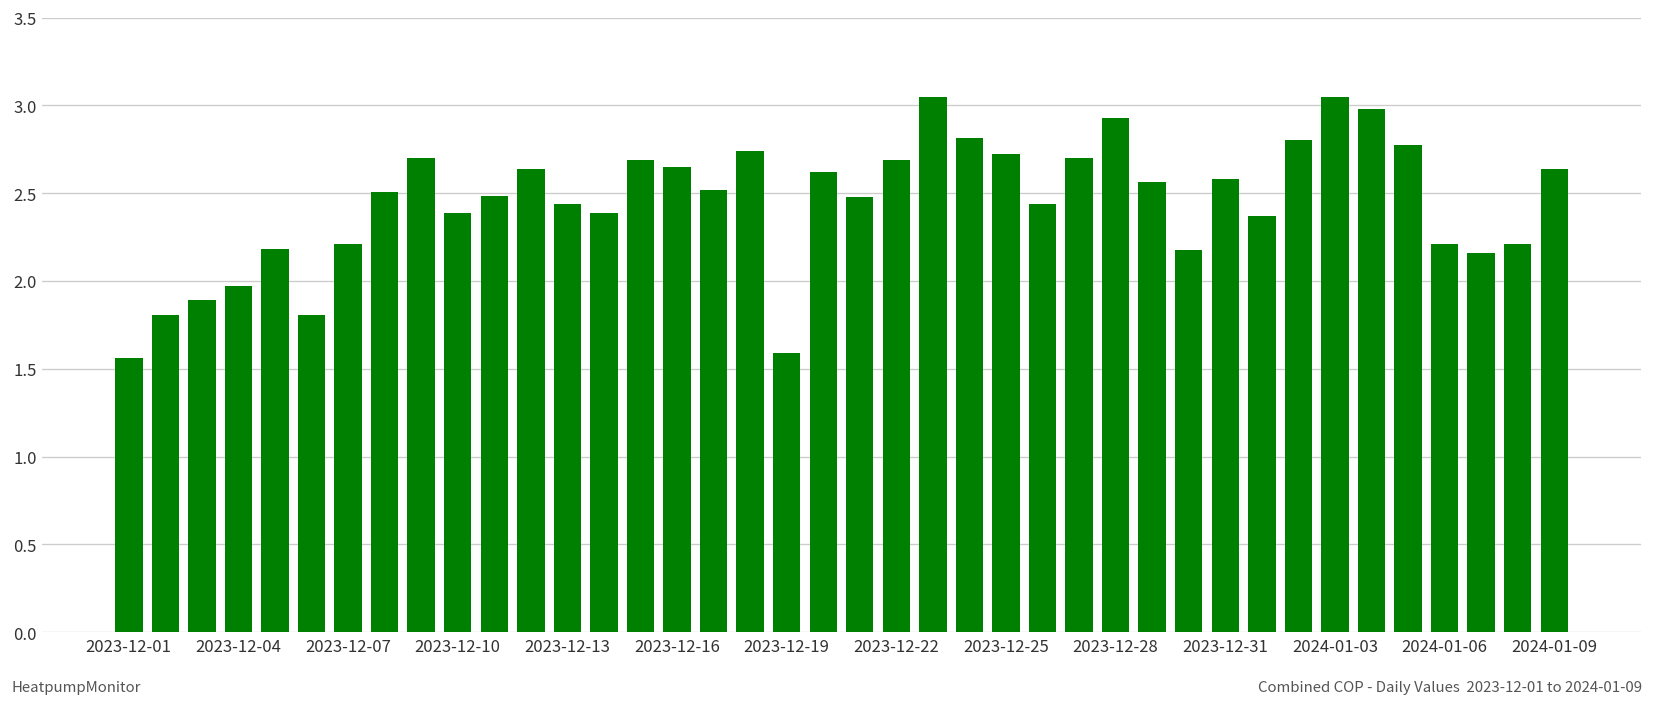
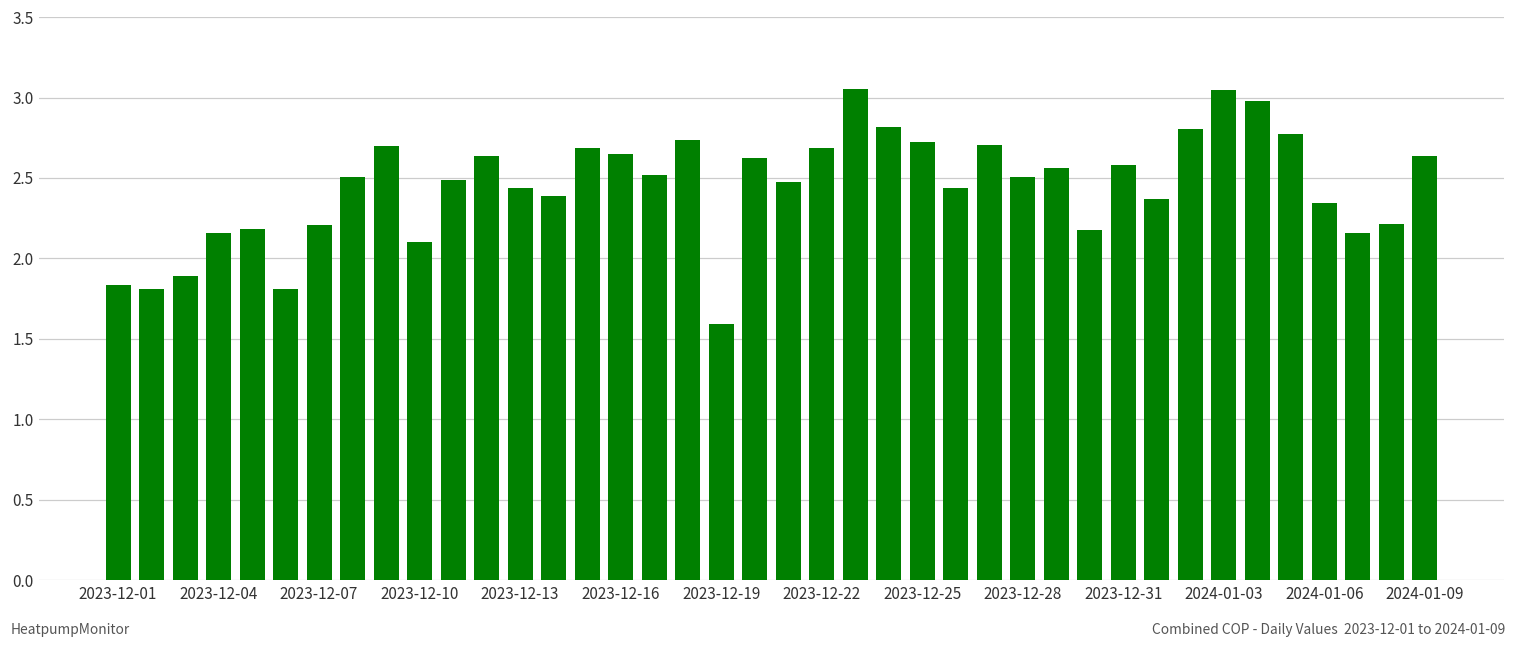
  {
-   "2023-12-01": 1.56,
-   "2023-12-04": 1.97,
+   "2023-12-01": 1.83,
+   "2023-12-04": 2.16,
    "2023-12-07": 2.21,
-   "2023-12-10": 2.39,
+   "2023-12-10": 2.11,
    "2023-12-13": 2.44,
    "2023-12-16": 2.65,
    "2023-12-19": 1.59,
    "2023-12-22": 2.69,
    "2023-12-25": 2.72,
-   "2023-12-28": 2.93,
+   "2023-12-28": 2.51,
    "2023-12-31": 2.58,
    "2024-01-03": 3.05,
-   "2024-01-06": 2.21,
+   "2024-01-06": 2.35,
    "2024-01-09": 2.64
  }
